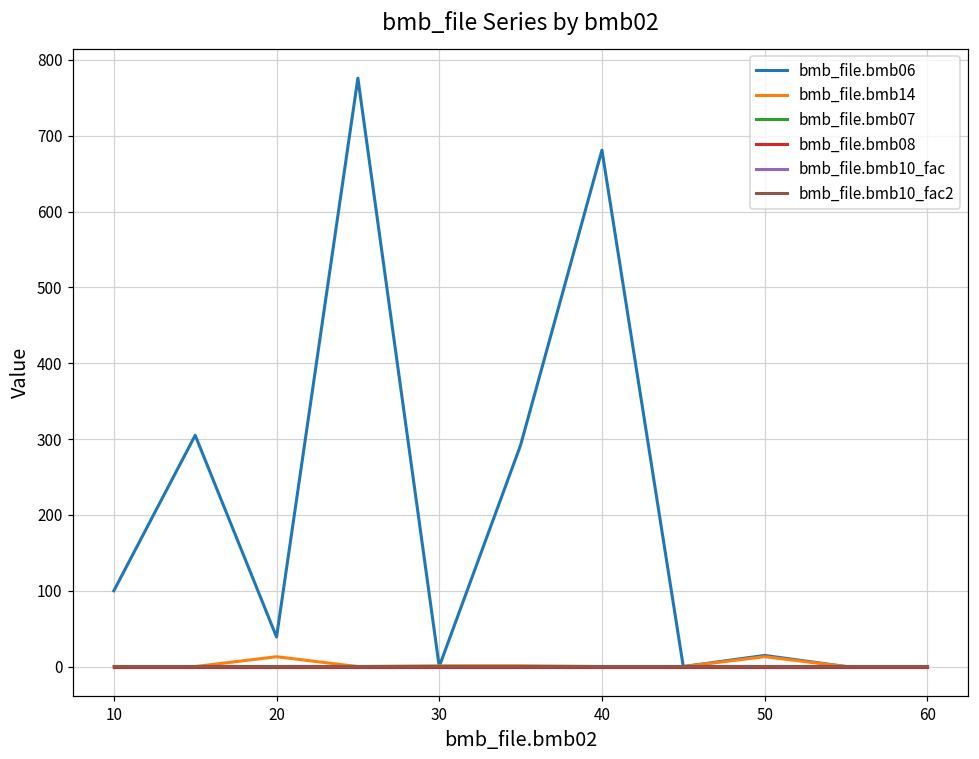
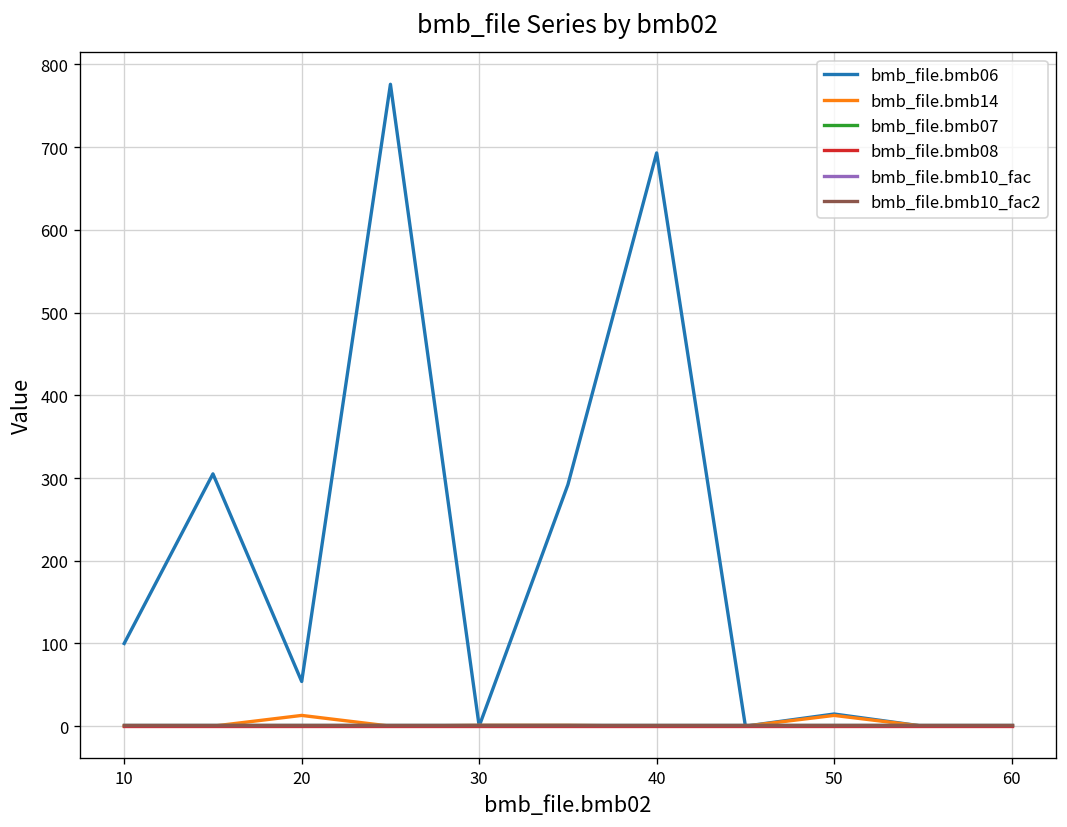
  {
    "bmb_file.bmb06": {
      "10": 100,
-     "20": 40,
-     "40": 680
+     "20": 50,
+     "40": 690
    },
    "bmb_file.bmb14": {
      "20": 10
    }
  }
